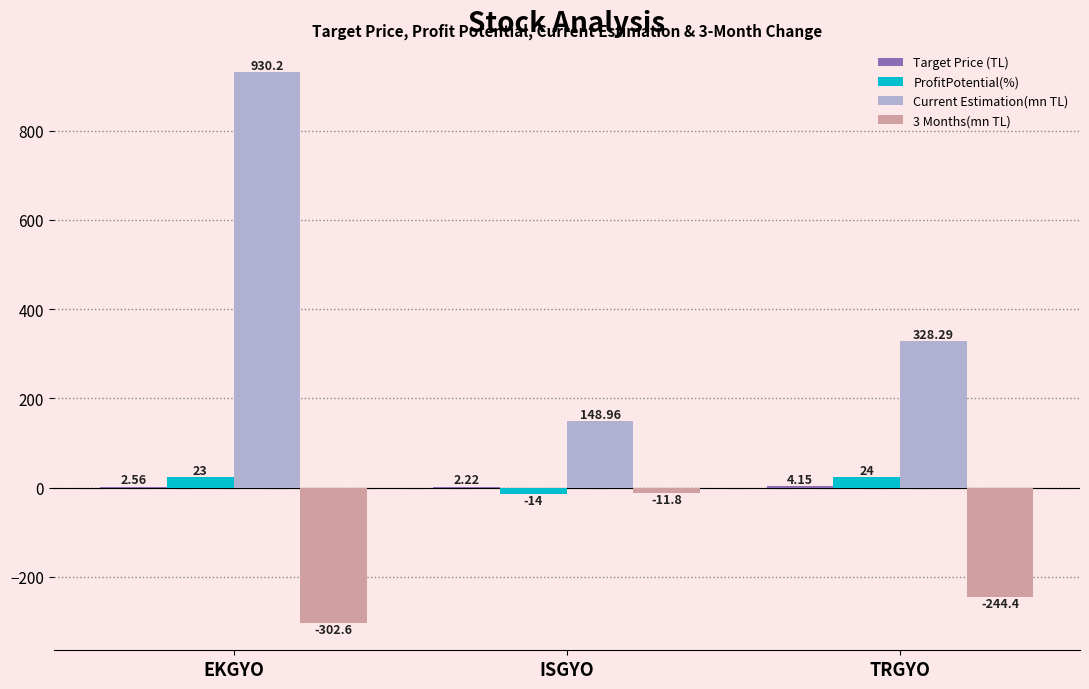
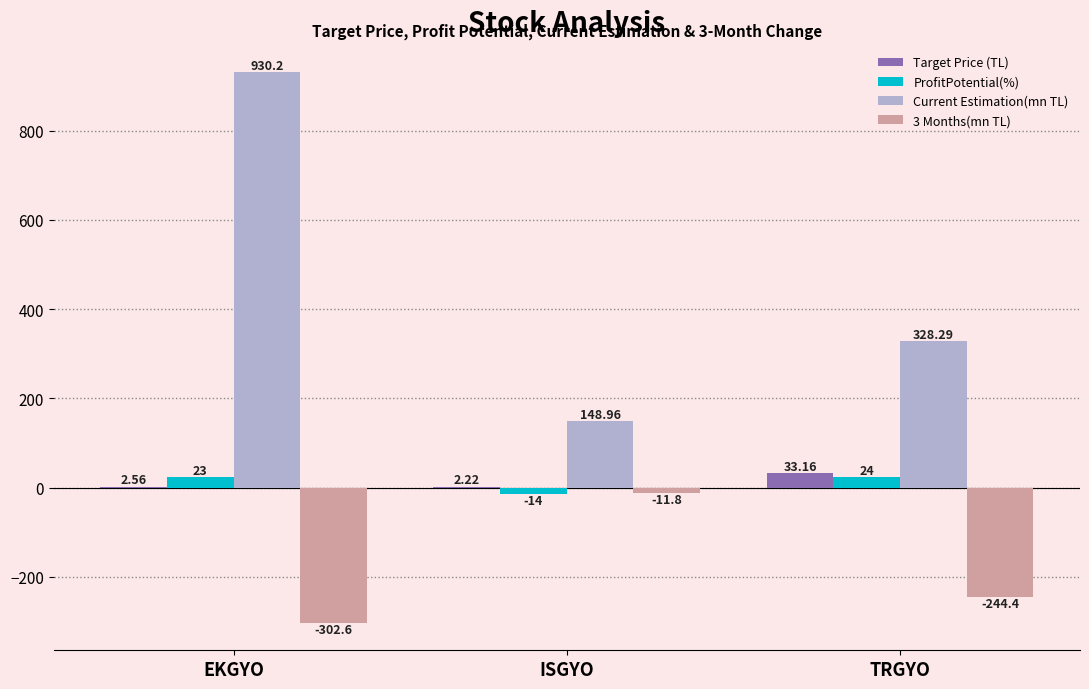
  {
    "Target Price (TL)": {
      "EKGYO": 2.56,
      "ISGYO": 2.22,
-     "TRGYO": 4.15
+     "TRGYO": 33.16
    },
    "ProfitPotential(%)": {
      "EKGYO": 23,
      "ISGYO": -14,
      "TRGYO": 24
    }
  }
